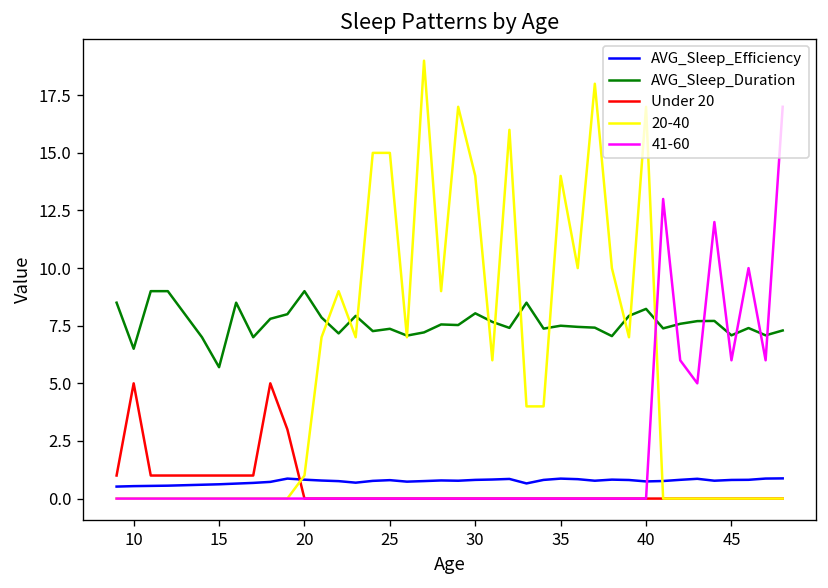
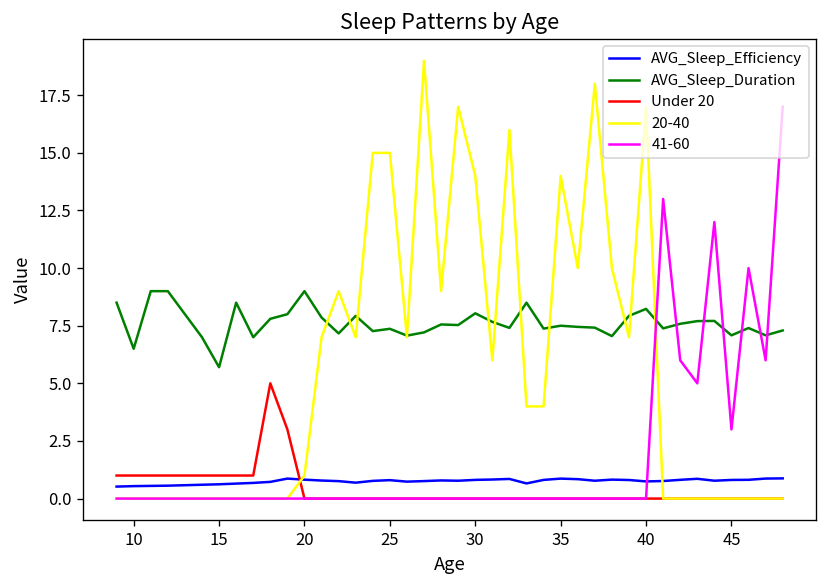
  {
    "AVG_Sleep_Efficiency": {
      "10": 0.5,
      "15": 0.6,
      "20": 0.8,
      "25": 0.8,
      "30": 0.8,
      "35": 0.9,
      "40": 0.7,
      "45": 0.8
    },
    "AVG_Sleep_Duration": {
      "10": 6.5,
      "15": 5.7,
      "20": 9,
      "25": 7.4,
      "30": 8,
      "35": 7.5,
      "40": 8.2,
      "45": 7
    },
    "Under 20": {
-     "10": 5,
+     "10": 1,
      "15": 1
    },
    "20-40": {
      "20": 1,
      "25": 15,
      "30": 14,
      "35": 14
    },
    "41-60": {
-     "45": 6
+     "45": 3
    }
  }
